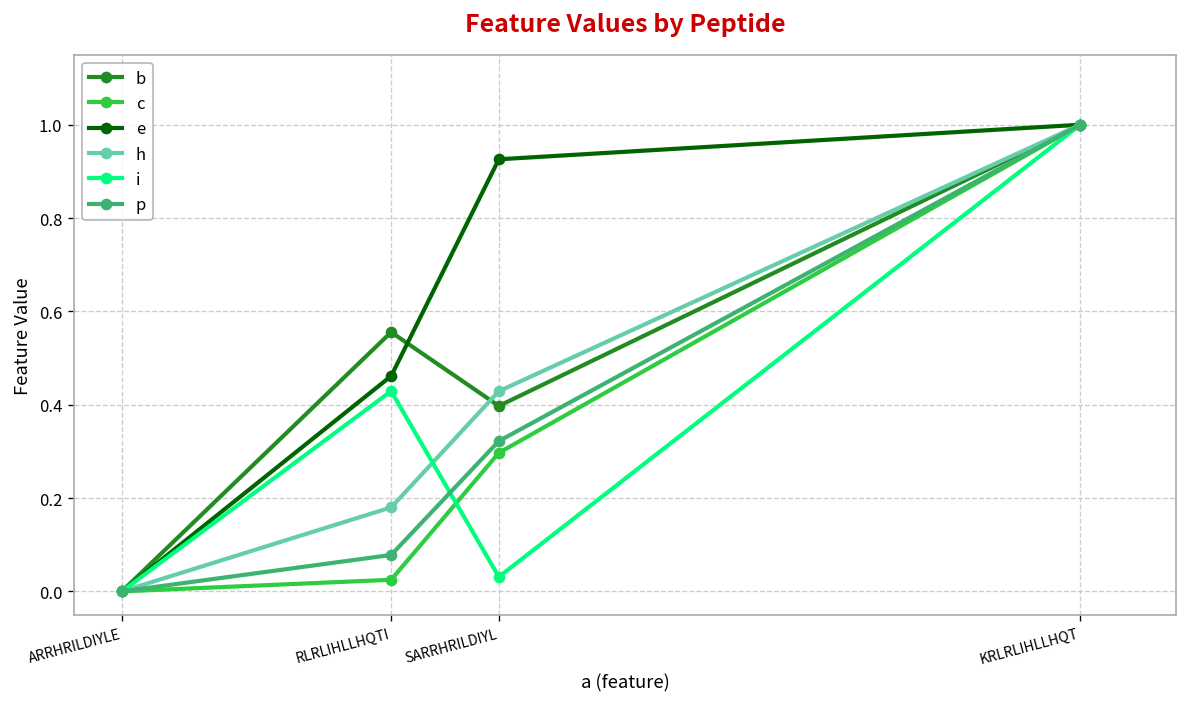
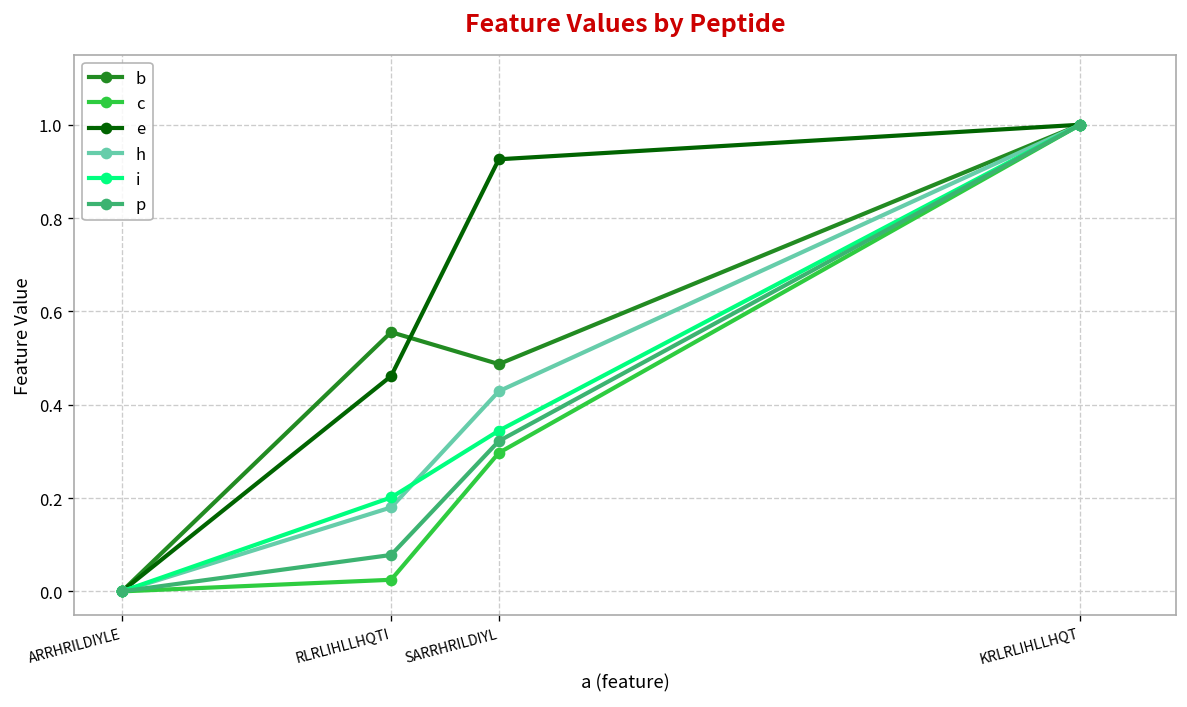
  {
    "b": {
      "RLRLIHLLHQTI": 0.56,
-     "SARRHRILDIYL": 0.40
+     "SARRHRILDIYL": 0.49
    },
    "e": {
      "RLRLIHLLHQTI": 0.46,
      "SARRHRILDIYL": 0.93
    },
    "h": {
      "RLRLIHLLHQTI": 0.18,
      "SARRHRILDIYL": 0.43
    },
    "i": {
-     "RLRLIHLLHQTI": 0.43,
-     "SARRHRILDIYL": 0.03
+     "RLRLIHLLHQTI": 0.20,
+     "SARRHRILDIYL": 0.34
    }
  }
